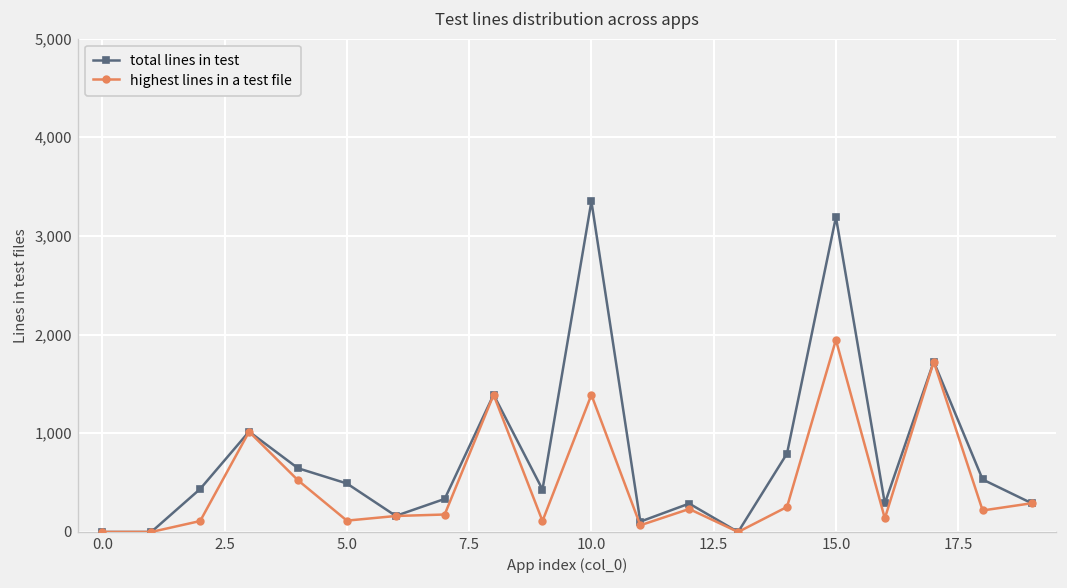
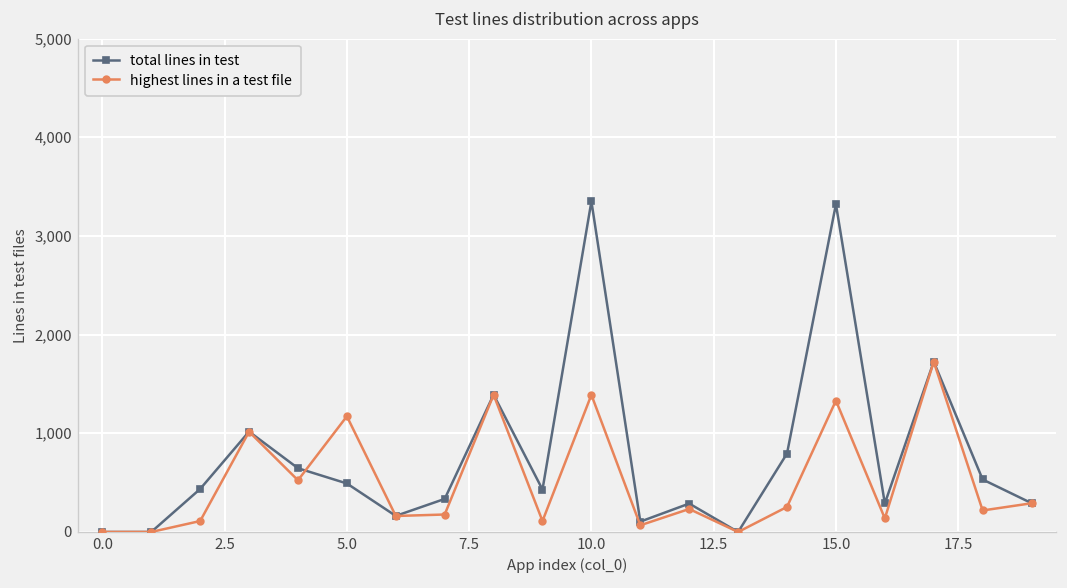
  {
    "total lines in test": {
      "5.0": "500",
      "10.0": "3,400",
-     "15.0": "3,200"
+     "15.0": "3,300"
    },
    "highest lines in a test file": {
-     "5.0": "100",
+     "5.0": "1,200",
      "10.0": "1,400",
-     "15.0": "1,900"
+     "15.0": "1,300"
    }
  }
